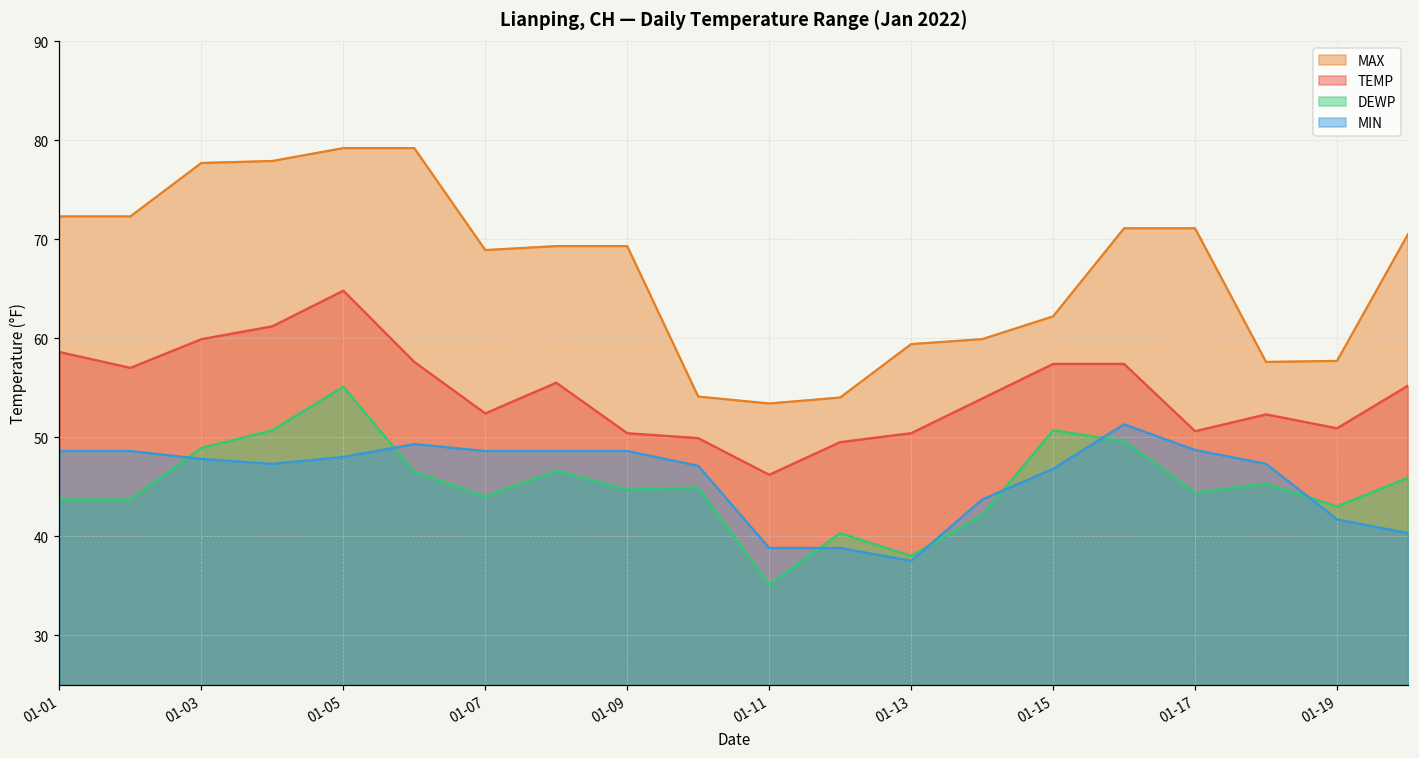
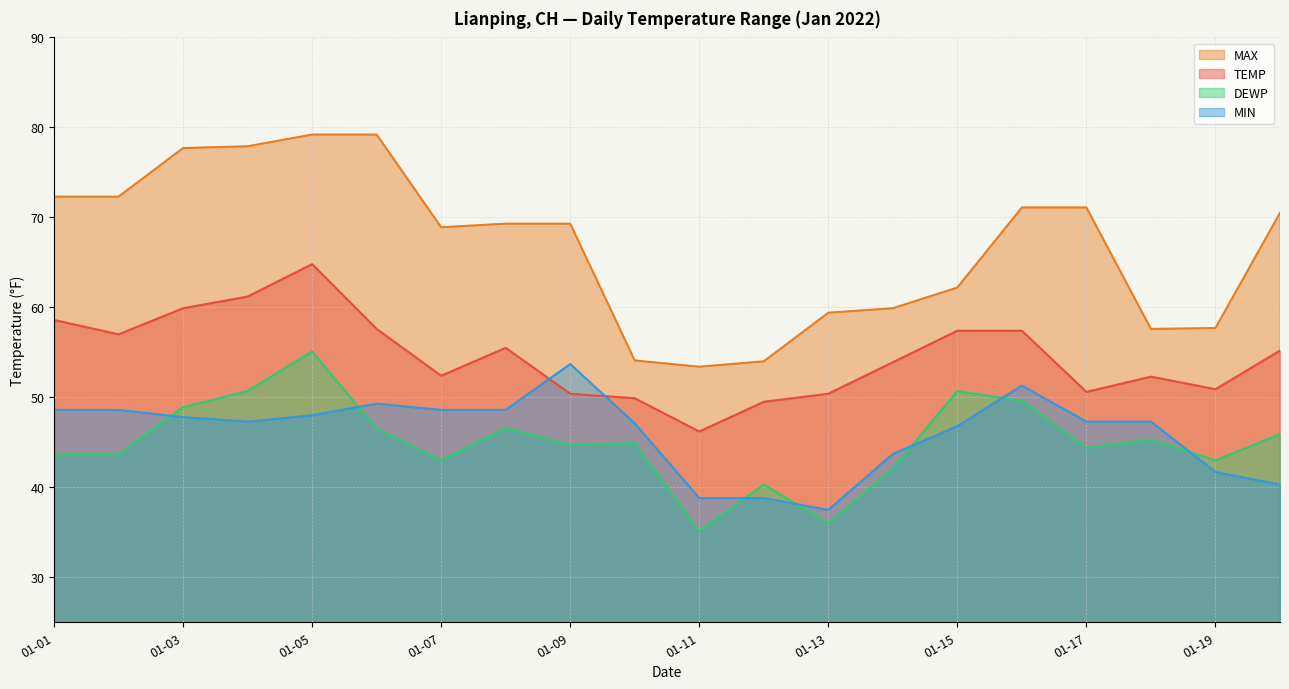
  {
    "DEWP": {
      "01-01": 44,
      "01-03": 49,
      "01-05": 55,
-     "01-07": 44,
+     "01-07": 43,
      "01-09": 45,
      "01-11": 35,
-     "01-13": 38,
+     "01-13": 36,
      "01-15": 51,
      "01-17": 44,
      "01-19": 43
    },
    "MIN": {
      "01-01": 49,
      "01-03": 48,
      "01-05": 48,
      "01-07": 49,
-     "01-09": 49,
+     "01-09": 54,
      "01-11": 39,
      "01-13": 38,
      "01-15": 47,
-     "01-17": 49,
+     "01-17": 47,
      "01-19": 42
    }
  }
